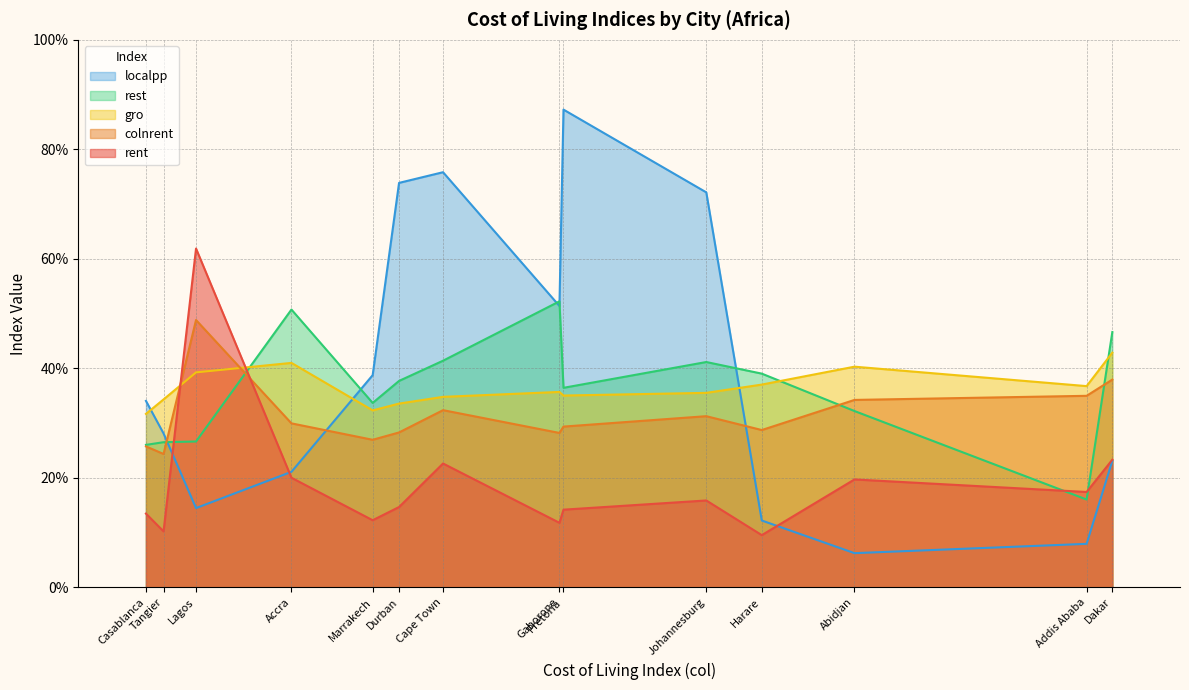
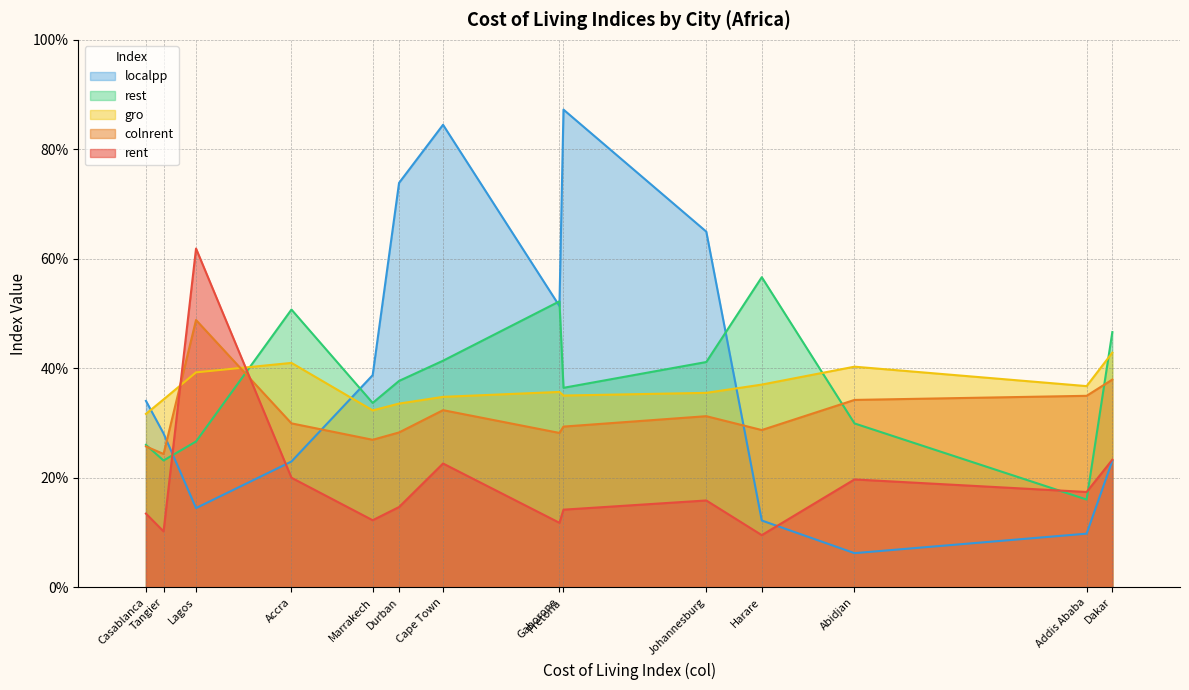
  {
    "localpp": {
      "Casablanca": "34%",
      "Tangier": "28%",
      "Lagos": "15%",
-     "Accra": "21%",
+     "Accra": "23%",
      "Marrakech": "39%",
      "Durban": "74%",
-     "Cape Town": "76%",
+     "Cape Town": "84%",
      "Gaborone": "51%",
      "Pretoria": "87%",
-     "Johannesburg": "72%",
+     "Johannesburg": "65%",
      "Harare": "12%",
      "Abidjan": "6%",
-     "Addis Ababa": "8%"
+     "Addis Ababa": "10%"
    },
    "rest": {
-     "Tangier": "27%",
+     "Tangier": "23%",
      "Lagos": "27%",
      "Accra": "51%",
      "Marrakech": "34%",
      "Durban": "38%",
      "Cape Town": "41%",
      "Gaborone": "52%",
      "Pretoria": "36%",
      "Johannesburg": "41%",
-     "Harare": "39%",
-     "Abidjan": "32%",
+     "Harare": "57%",
+     "Abidjan": "30%",
      "Addis Ababa": "16%",
      "Dakar": "47%"
    }
  }
